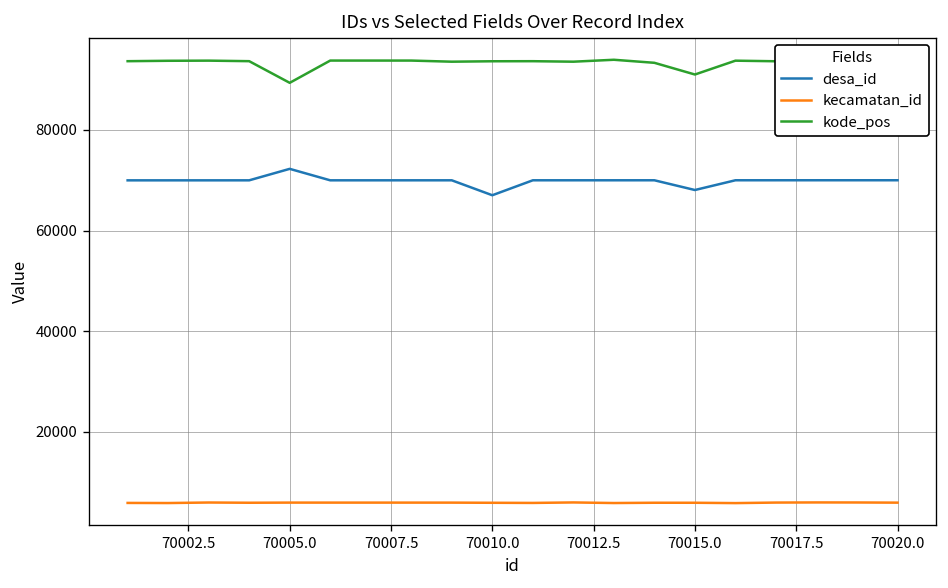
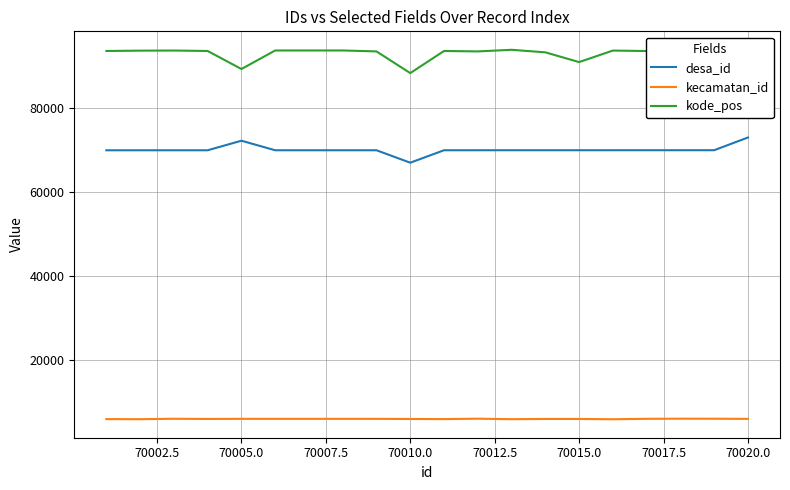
  {
    "desa_id": {
      "70005.0": 72000,
      "70010.0": 67000,
-     "70015.0": 68000,
-     "70020.0": 70000
+     "70015.0": 70000,
+     "70020.0": 73000
    },
    "kecamatan_id": {
      "70005.0": 6000,
      "70010.0": 6000,
      "70015.0": 6000,
      "70020.0": 6000
    },
    "kode_pos": {
      "70005.0": 89000,
-     "70010.0": 94000,
+     "70010.0": 88000,
      "70015.0": 91000
    }
  }
